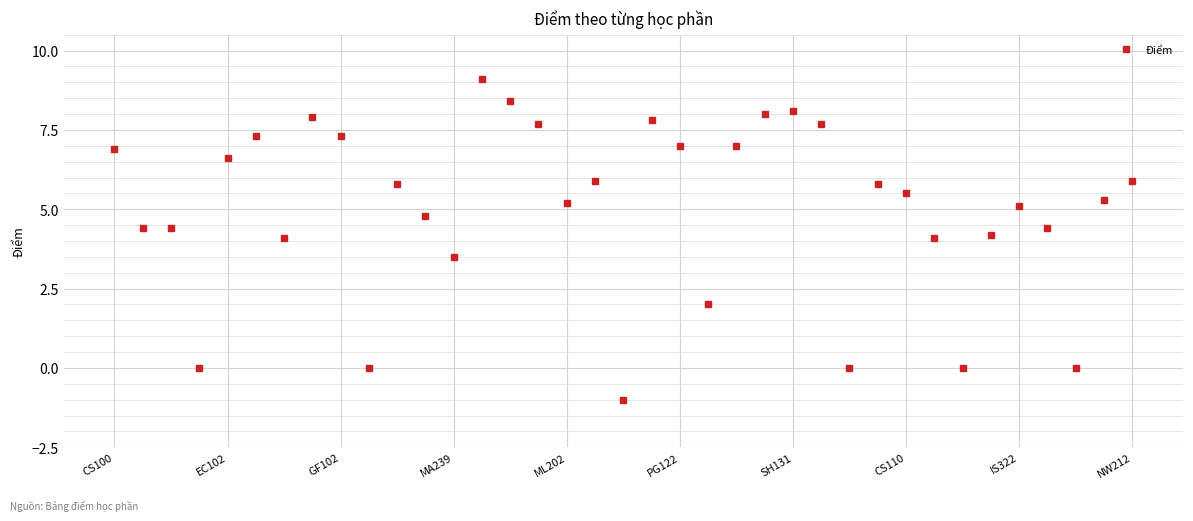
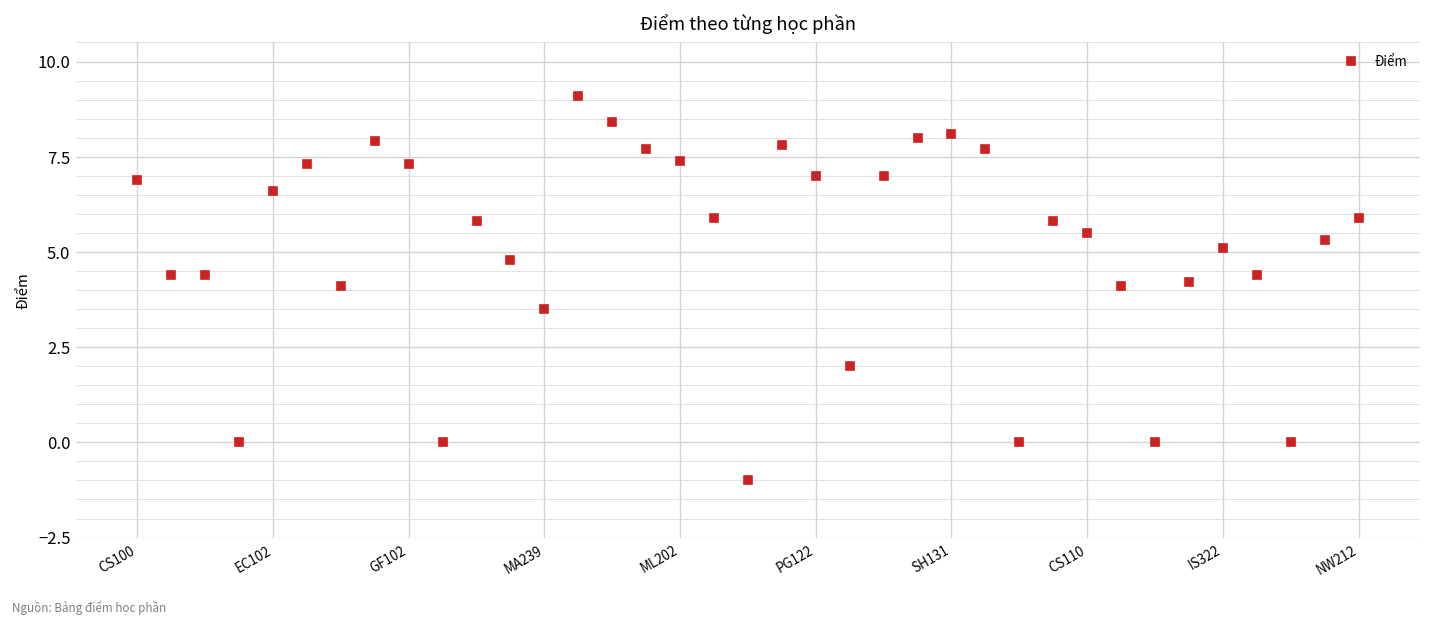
  {
    "CS100": 6.9,
    "EC102": 6.6,
    "GF102": 7.3,
    "MA239": 3.5,
-   "ML202": 5.2,
+   "ML202": 7.4,
    "PG122": 7.0,
    "SH131": 8.1,
    "CS110": 5.5,
    "IS322": 5.1,
    "NW212": 5.9
  }
